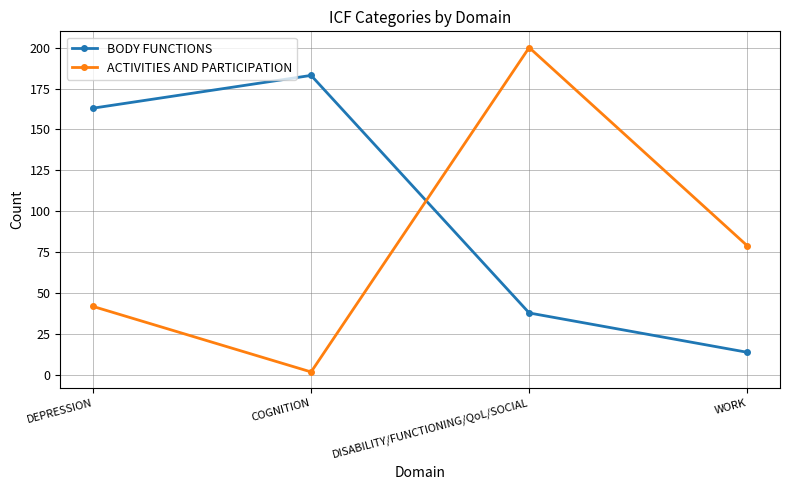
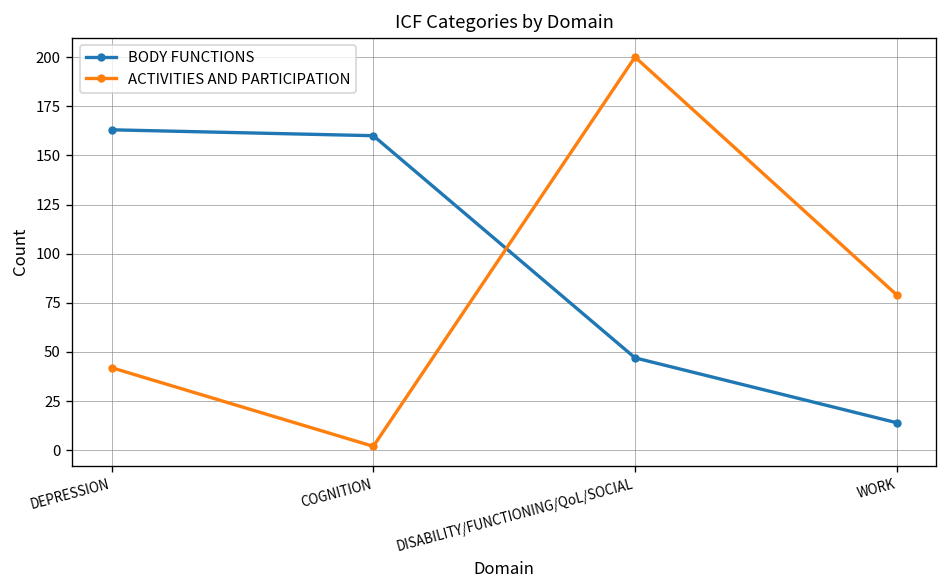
  {
    "BODY FUNCTIONS": {
      "DEPRESSION": 163,
-     "COGNITION": 183,
-     "DISABILITY/FUNCTIONING/QoL/SOCIAL": 38,
+     "COGNITION": 160,
+     "DISABILITY/FUNCTIONING/QoL/SOCIAL": 47,
      "WORK": 14
    },
    "ACTIVITIES AND PARTICIPATION": {
      "DEPRESSION": 42,
      "COGNITION": 2,
      "DISABILITY/FUNCTIONING/QoL/SOCIAL": 200,
      "WORK": 79
    }
  }
